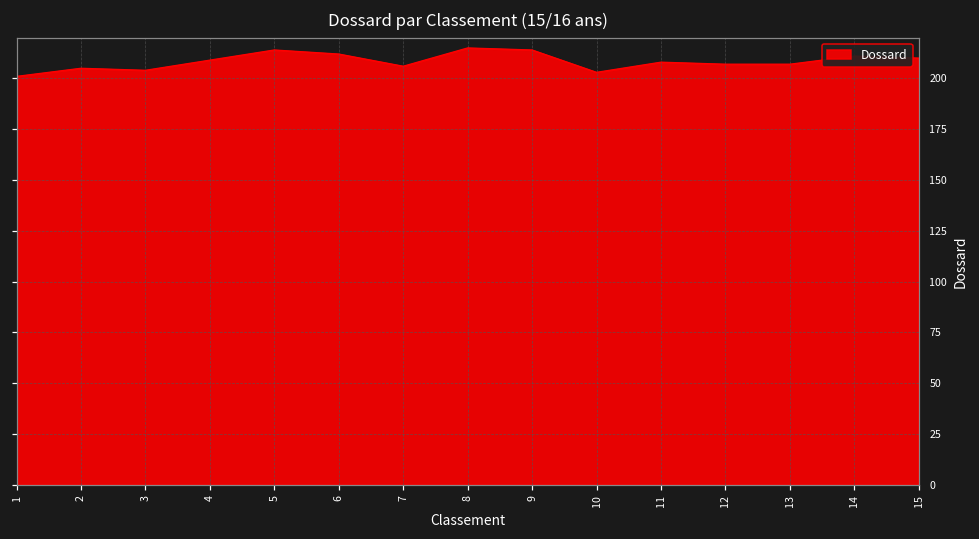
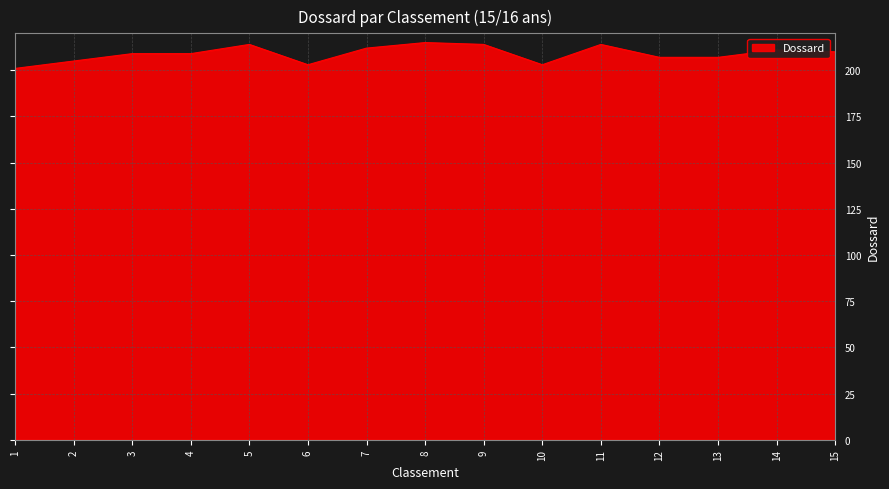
  {
    "1": 201,
    "2": 205,
-   "3": 204,
+   "3": 209,
    "4": 209,
    "5": 214,
-   "6": 212,
-   "7": 206,
+   "6": 203,
+   "7": 212,
    "8": 215,
    "9": 214,
    "10": 203,
-   "11": 208,
+   "11": 214,
    "12": 207,
    "13": 207,
    "15": 210
  }
